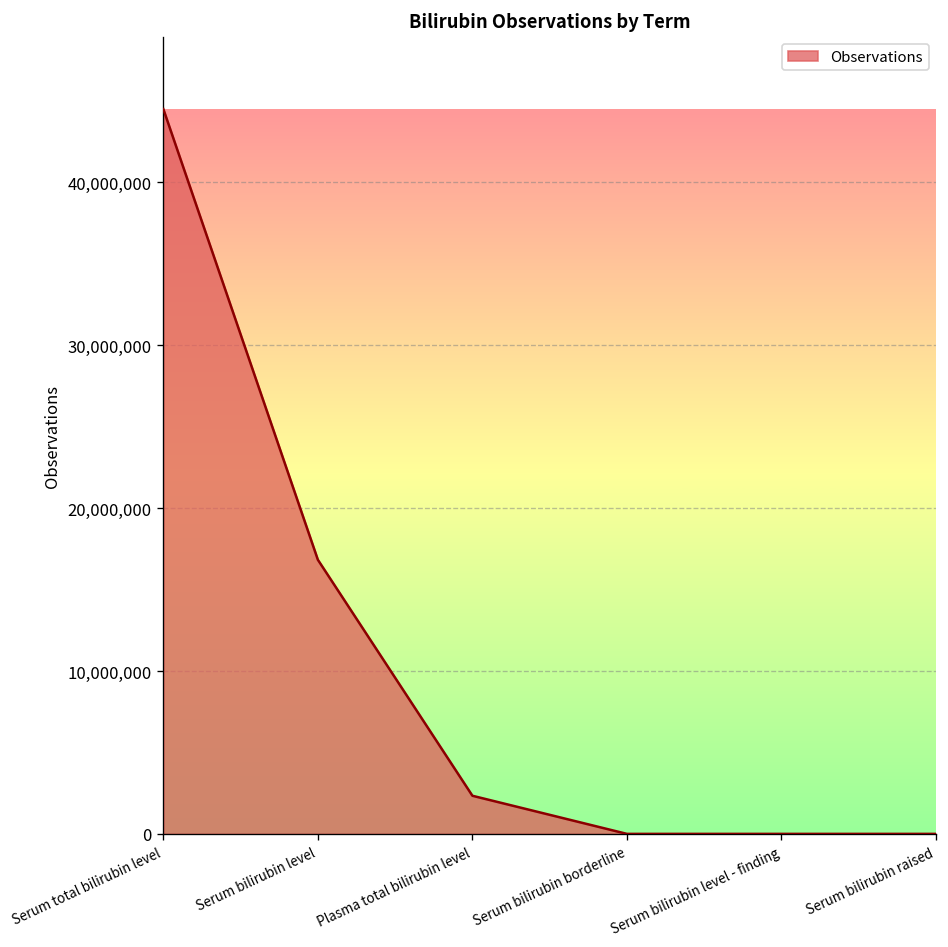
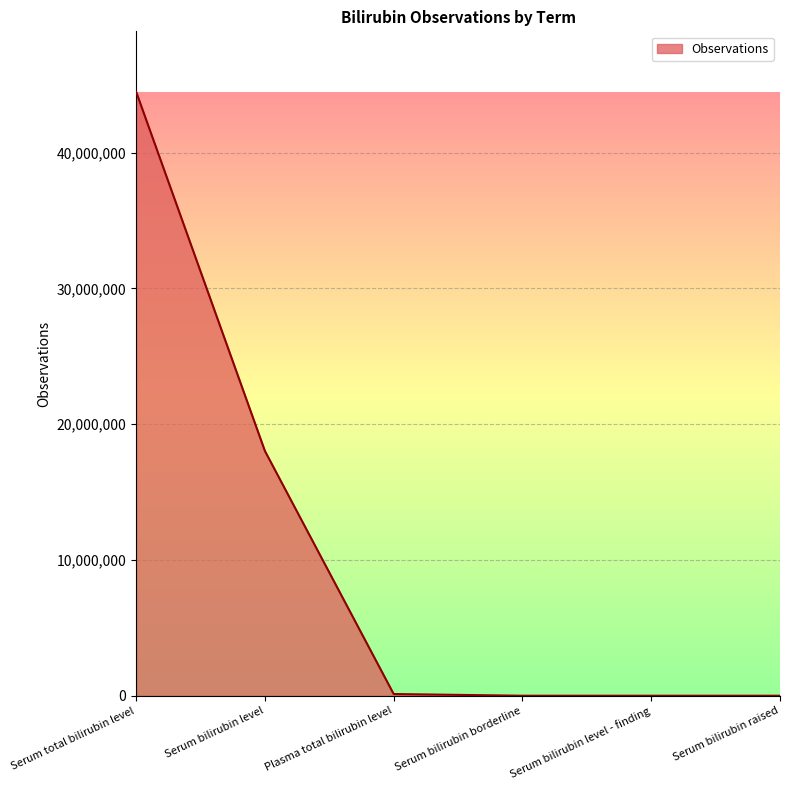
  {
    "Serum total bilirubin level": "44,500,000",
-   "Serum bilirubin level": "16,800,000",
-   "Plasma total bilirubin level": "2,300,000",
+   "Serum bilirubin level": "18,000,000",
+   "Plasma total bilirubin level": "100,000",
    "Serum bilirubin borderline": "0",
    "Serum bilirubin level - finding": "0",
    "Serum bilirubin raised": "0"
  }
